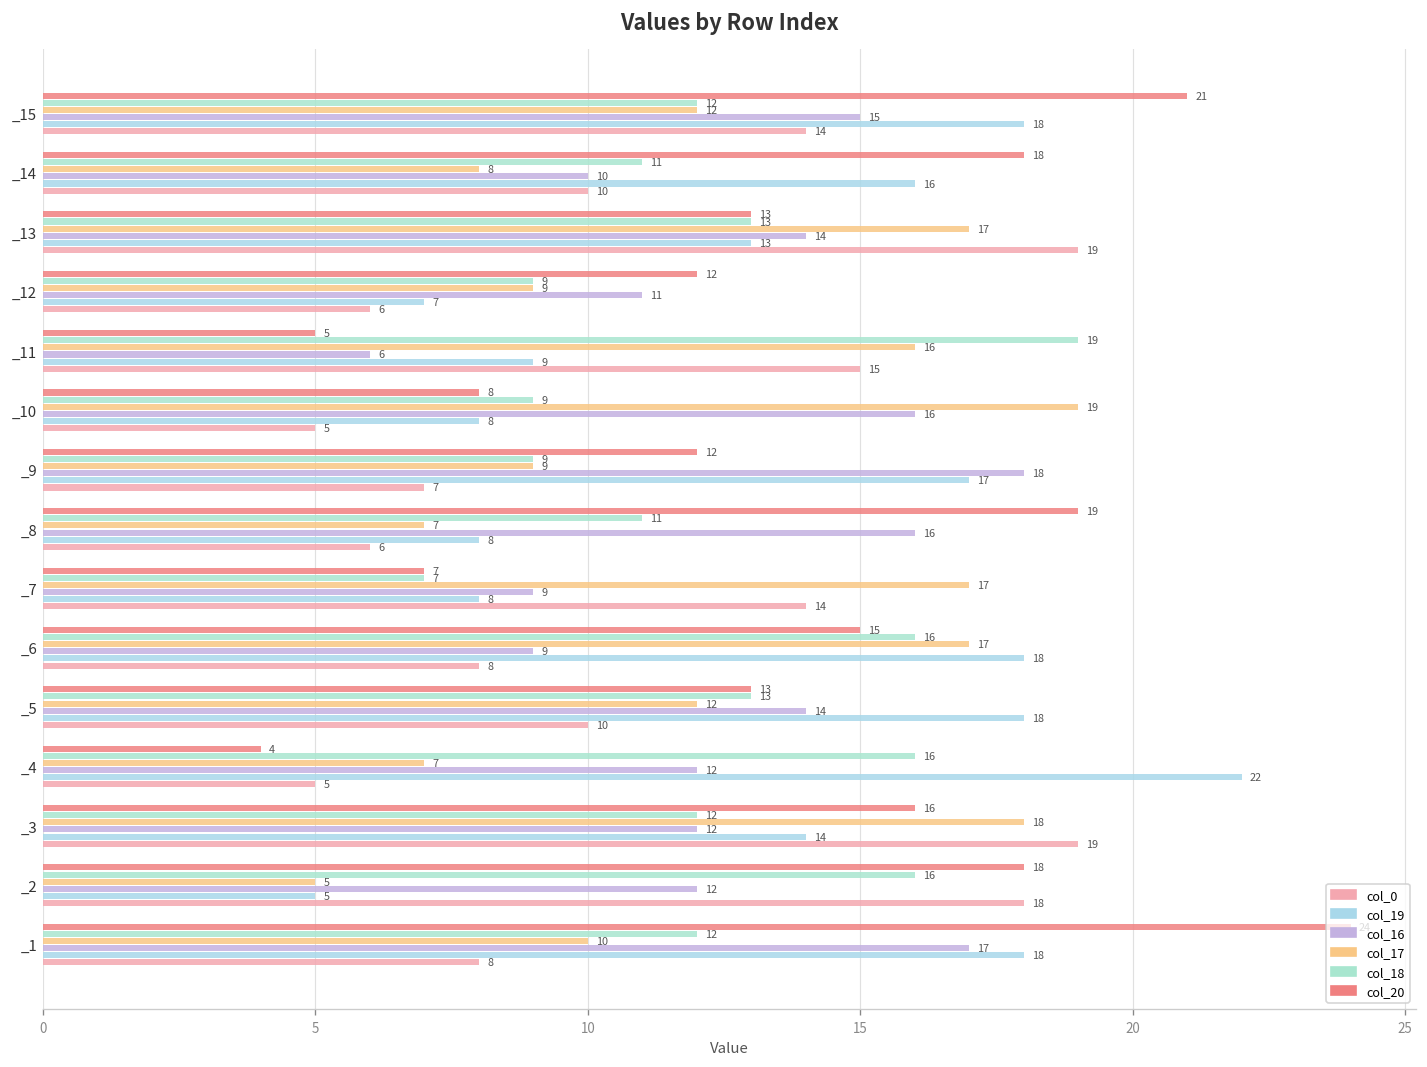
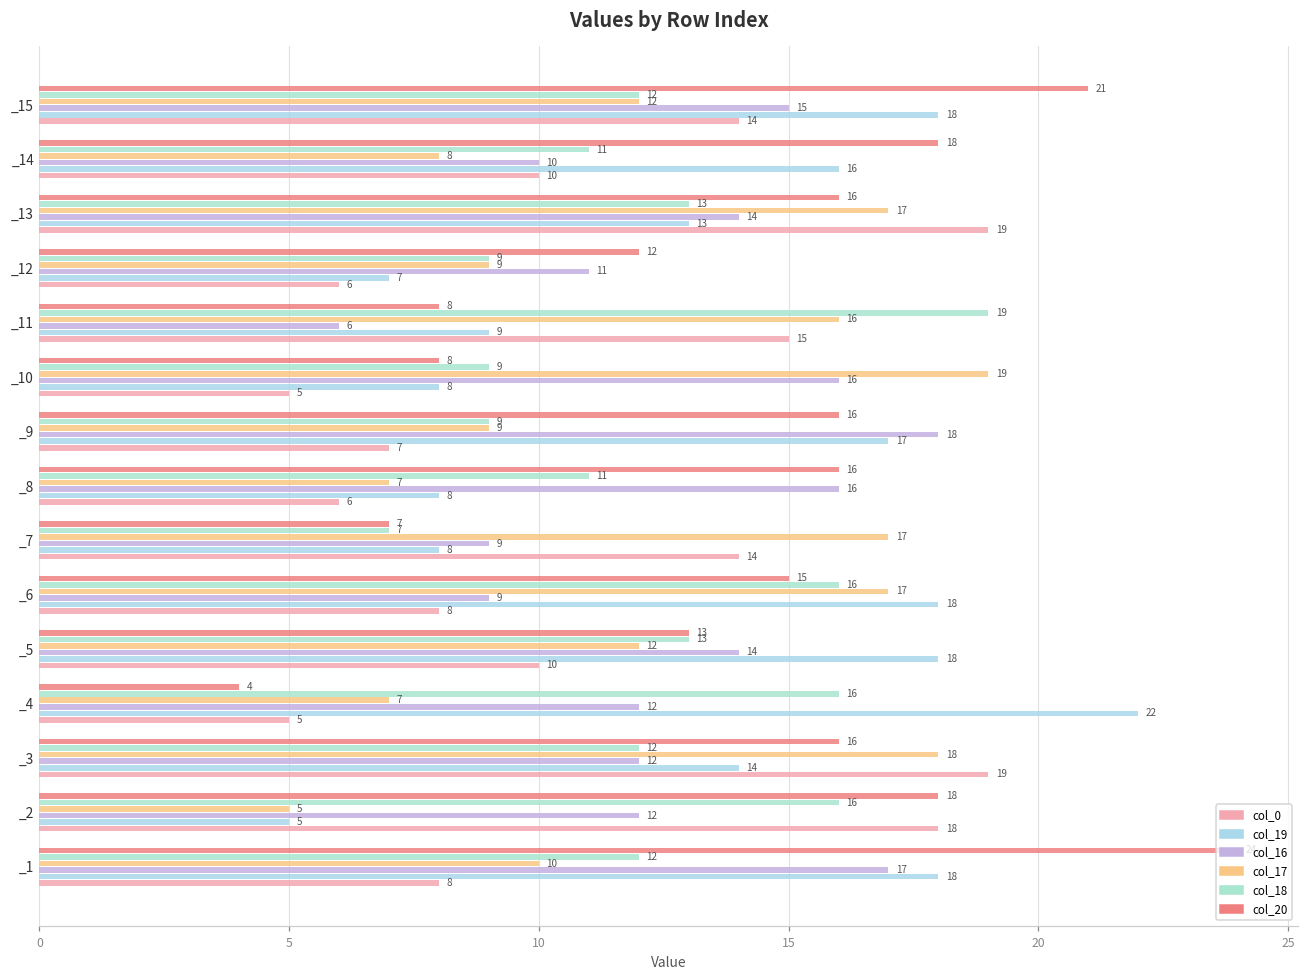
  {
    "col_20": {
      "_15": 21,
      "_14": 18,
-     "_13": 13,
+     "_13": 16,
      "_12": 12,
-     "_11": 5,
+     "_11": 8,
      "_10": 8,
-     "_9": 12,
-     "_8": 19,
+     "_9": 16,
+     "_8": 16,
      "_6": 15,
      "_4": 4,
      "_3": 16,
      "_2": 18
    }
  }
